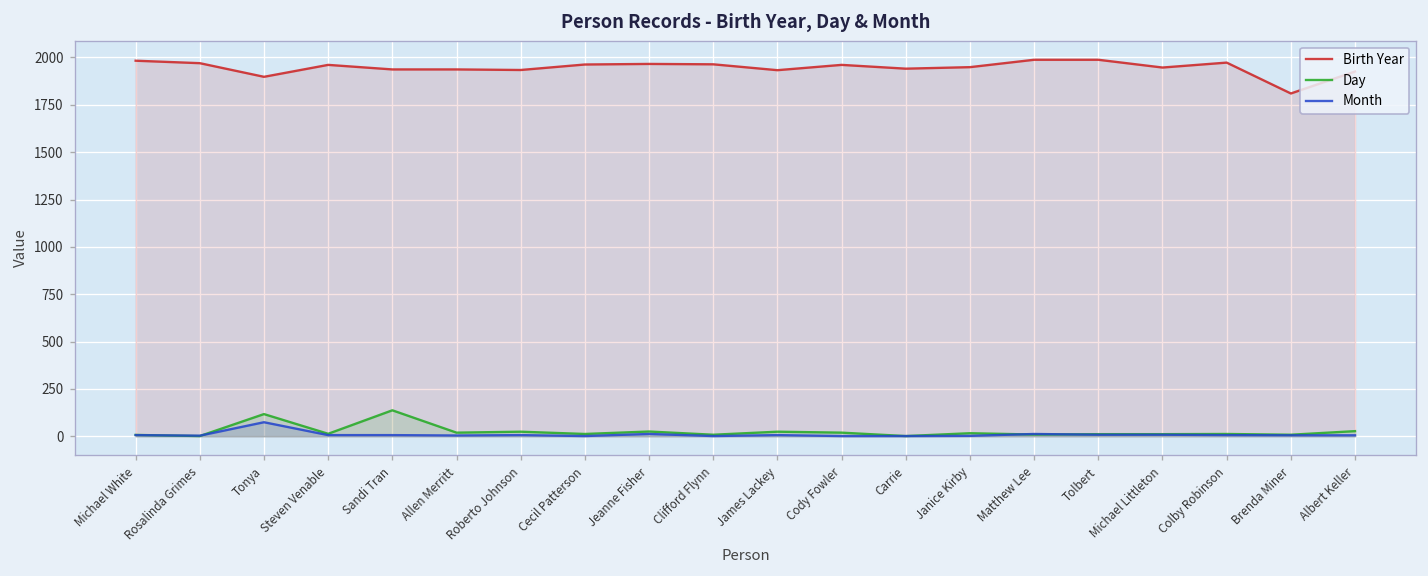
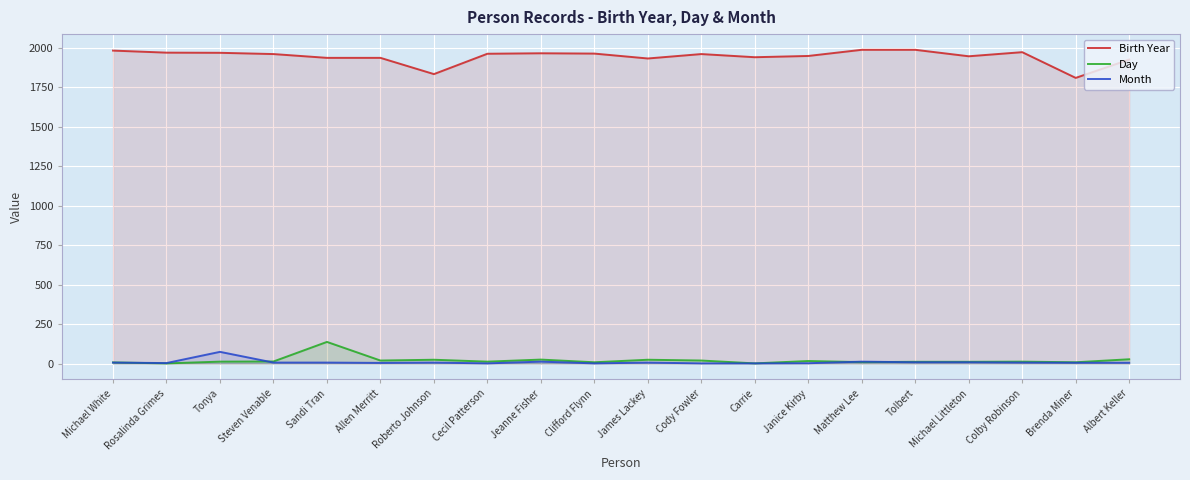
  {
    "Birth Year": {
      "Michael White": 1980,
      "Rosalinda Grimes": 1970,
-     "Tonya": 1900,
+     "Tonya": 1970,
      "Steven Venable": 1960,
      "Sandi Tran": 1940,
      "Allen Merritt": 1940,
-     "Roberto Johnson": 1930,
+     "Roberto Johnson": 1830,
      "Cecil Patterson": 1960,
      "Jeanne Fisher": 1970,
      "Clifford Flynn": 1960,
      "James Lackey": 1930,
      "Cody Fowler": 1960,
      "Carrie": 1940,
      "Janice Kirby": 1950,
      "Matthew Lee": 1990,
      "Tolbert": 1990,
      "Michael Littleton": 1950,
      "Colby Robinson": 1970,
      "Brenda Miner": 1810
    },
    "Day": {
-     "Tonya": 120,
+     "Tonya": 10,
      "Sandi Tran": 140,
      "Roberto Johnson": 20,
      "James Lackey": 20,
      "Cody Fowler": 20,
      "Albert Keller": 30
    },
    "Month": {
      "Tonya": 70,
      "Sandi Tran": 10,
      "Roberto Johnson": 10,
      "James Lackey": 10,
      "Cody Fowler": 0,
      "Albert Keller": 10
    }
  }
